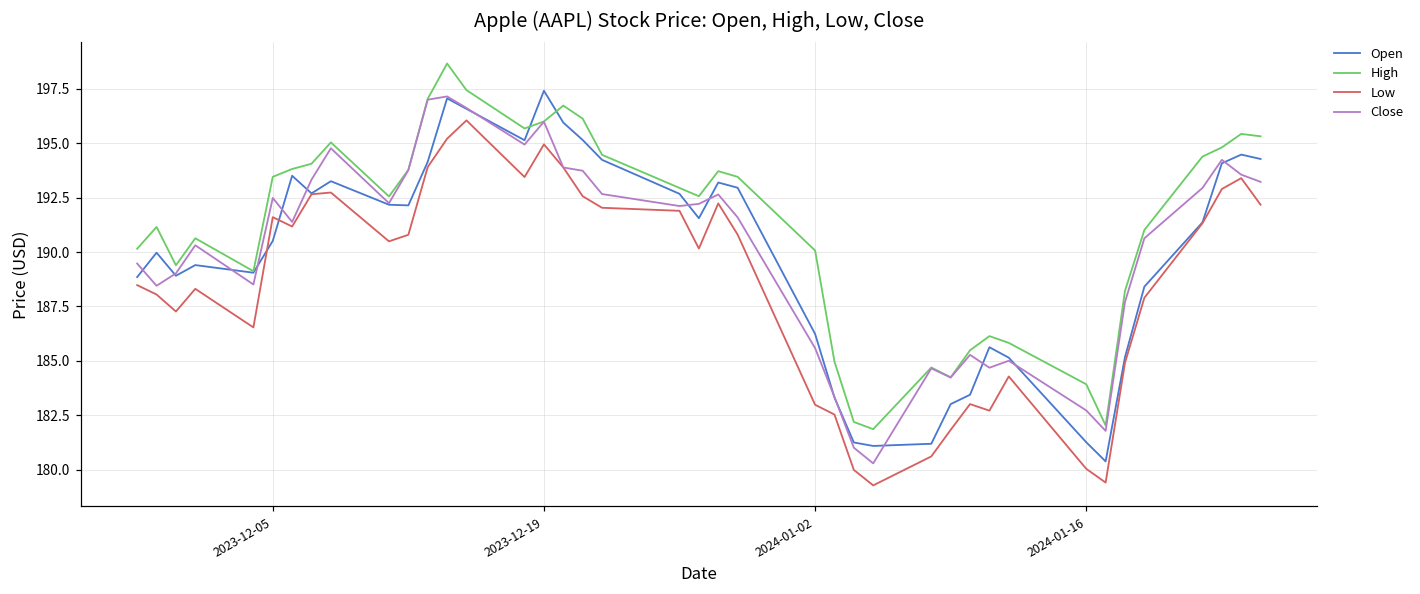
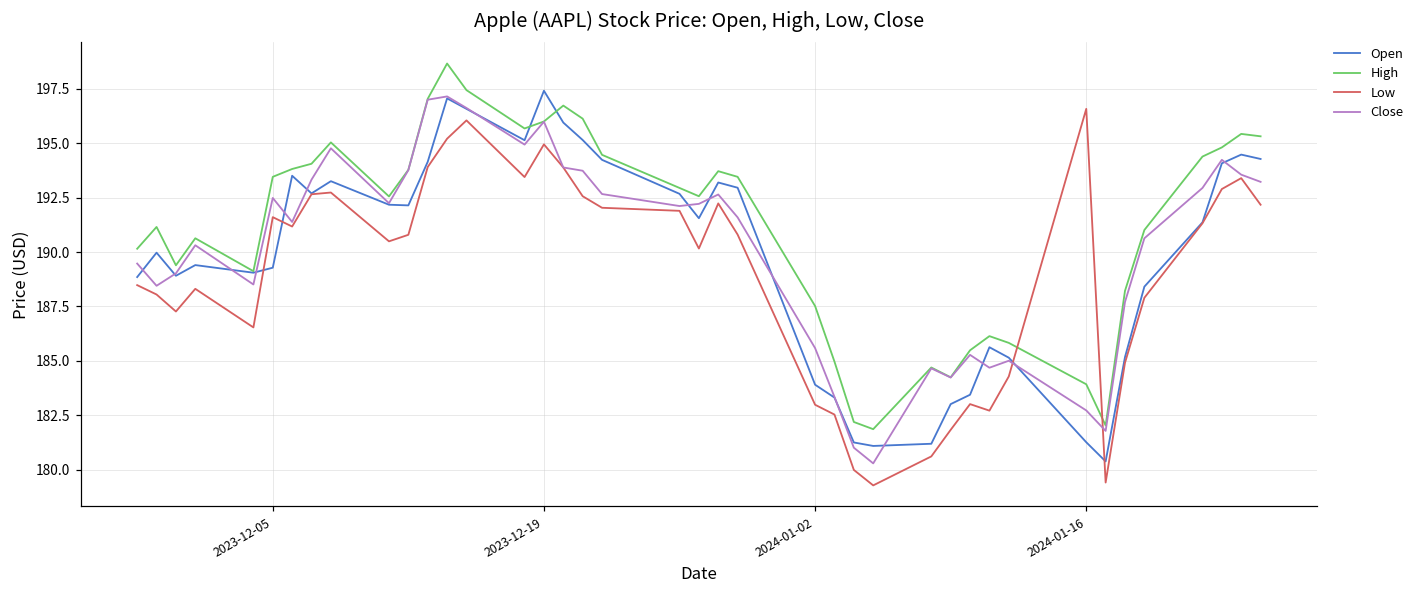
  {
    "Open": {
-     "2023-12-05": 190.5,
+     "2023-12-05": 189.3,
      "2023-12-19": 197.4,
-     "2024-01-02": 186.2,
+     "2024-01-02": 183.9,
      "2024-01-16": 181.3
    },
    "High": {
      "2023-12-05": 193.5,
-     "2024-01-02": 190.1,
+     "2024-01-02": 187.5,
      "2024-01-16": 183.9
    },
    "Low": {
      "2023-12-05": 191.6,
      "2023-12-19": 194.9,
      "2024-01-02": 183.0,
-     "2024-01-16": 180.1
+     "2024-01-16": 196.6
    },
    "Close": {
      "2023-12-05": 192.5,
      "2024-01-02": 185.6,
      "2024-01-16": 182.7
    }
  }
